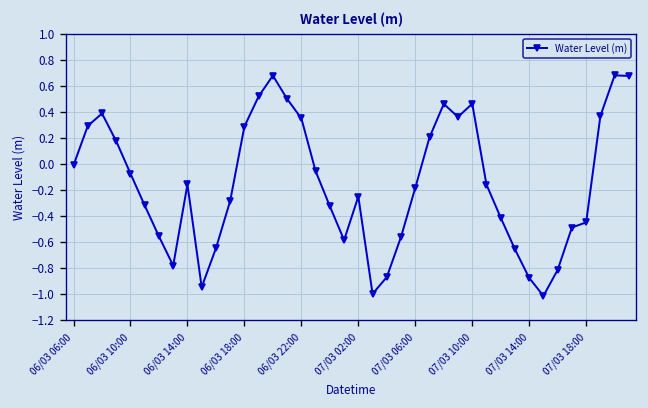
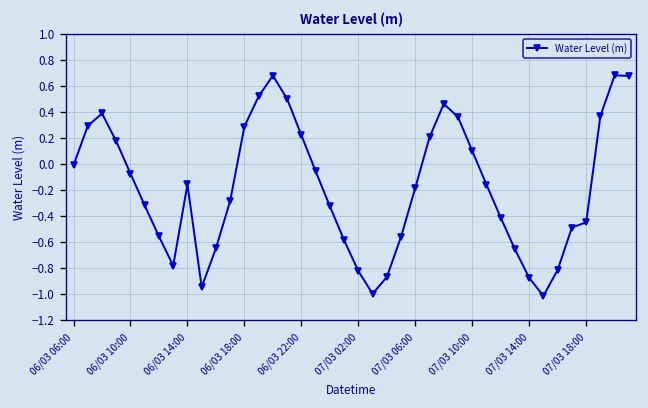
  {
    "06/03 06:00": -0.01,
    "06/03 10:00": -0.07,
    "06/03 14:00": -0.16,
    "06/03 18:00": 0.29,
-   "06/03 22:00": 0.35,
-   "07/03 02:00": -0.25,
+   "06/03 22:00": 0.22,
+   "07/03 02:00": -0.82,
    "07/03 06:00": -0.18,
-   "07/03 10:00": 0.46,
+   "07/03 10:00": 0.10,
    "07/03 14:00": -0.87,
    "07/03 18:00": -0.45
  }
